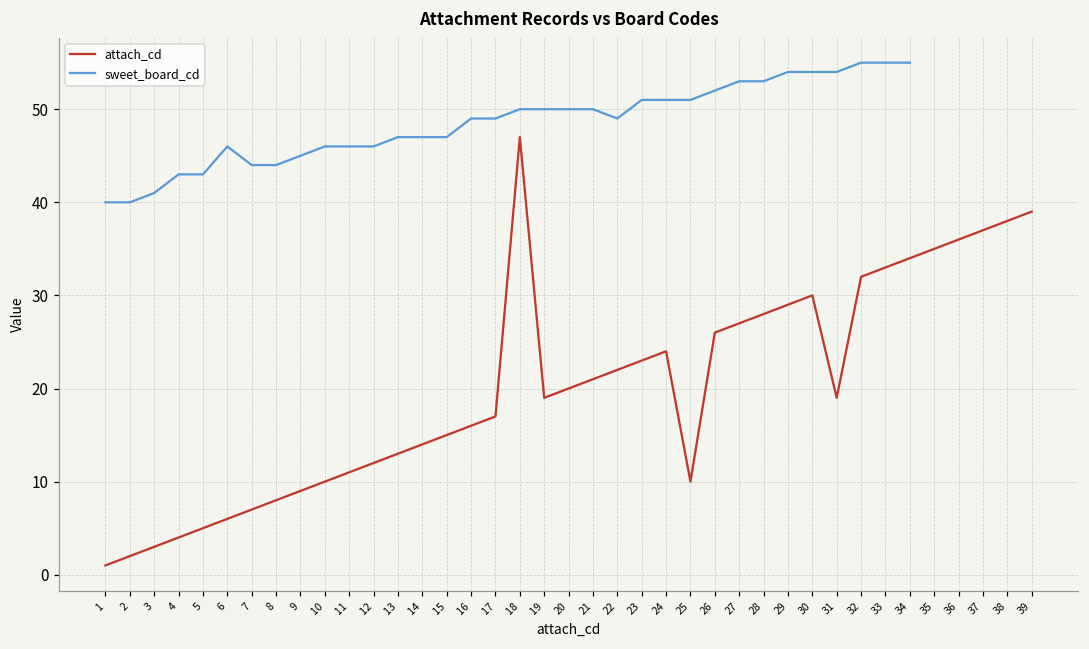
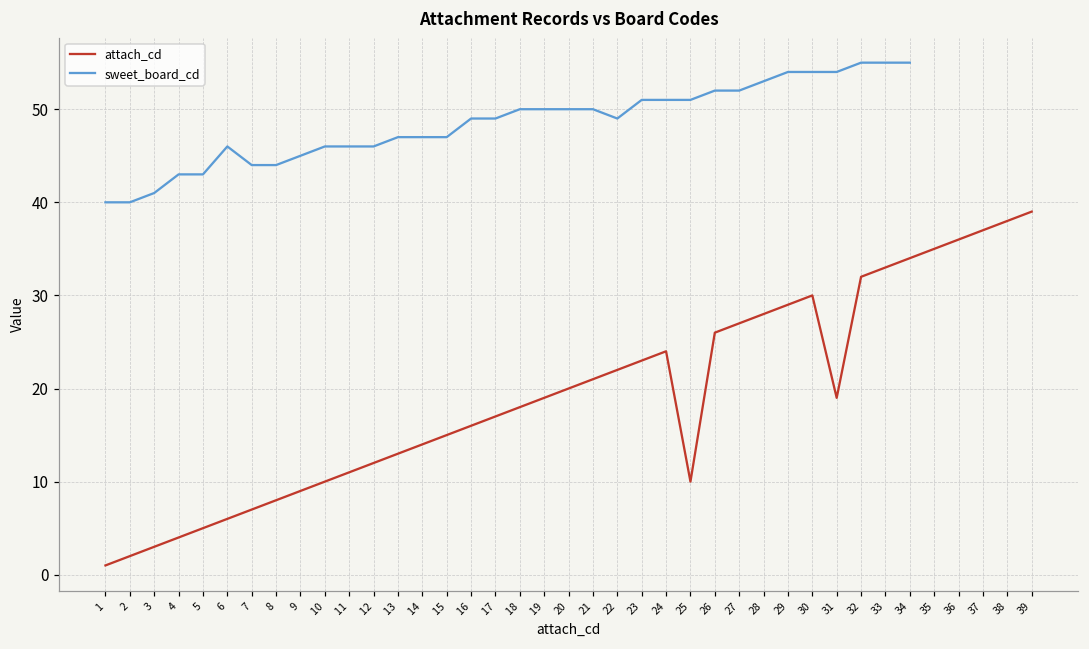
  {
    "attach_cd": {
      "1": 1,
      "2": 2,
      "3": 3,
      "4": 4,
      "5": 5,
      "6": 6,
      "7": 7,
      "8": 8,
      "9": 9,
      "10": 10,
      "11": 11,
      "12": 12,
      "13": 13,
      "14": 14,
      "15": 15,
      "16": 16,
      "17": 17,
-     "18": 47,
+     "18": 18,
      "19": 19,
      "20": 20,
      "21": 21,
      "22": 22,
      "23": 23,
      "24": 24,
      "25": 10,
      "26": 26,
      "27": 27,
      "28": 28,
      "29": 29,
      "30": 30,
      "31": 19,
      "32": 32,
      "33": 33,
      "34": 34,
      "35": 35,
      "36": 36,
      "37": 37,
      "38": 38,
      "39": 39
    },
    "sweet_board_cd": {
      "1": 40,
      "2": 40,
      "3": 41,
      "4": 43,
      "5": 43,
      "6": 46,
      "7": 44,
      "8": 44,
      "9": 45,
      "10": 46,
      "11": 46,
      "12": 46,
      "13": 47,
      "14": 47,
      "15": 47,
      "16": 49,
      "17": 49,
      "18": 50,
      "19": 50,
      "20": 50,
      "21": 50,
      "22": 49,
      "23": 51,
      "24": 51,
      "25": 51,
      "26": 52,
-     "27": 53,
+     "27": 52,
      "28": 53,
      "29": 54,
      "30": 54,
      "31": 54,
      "32": 55,
      "33": 55,
      "34": 55
    }
  }
